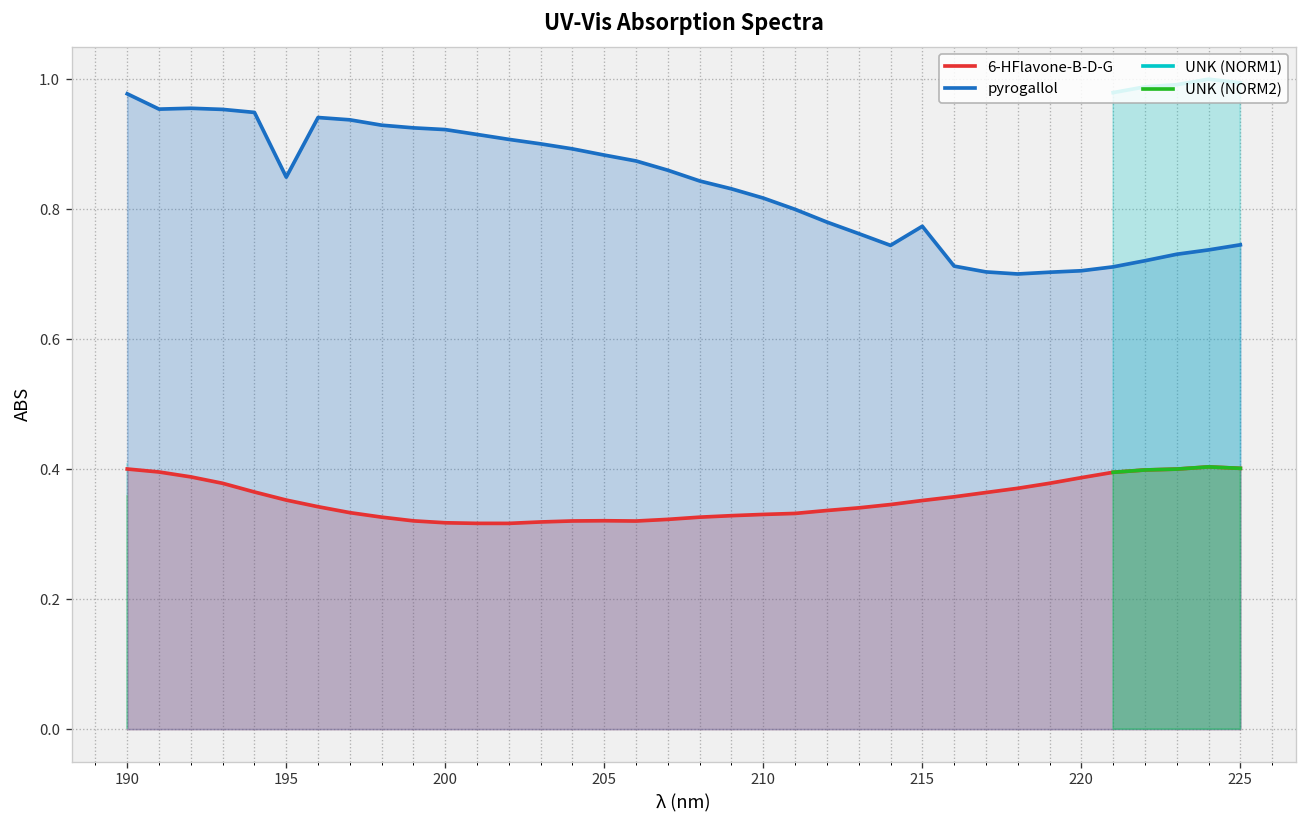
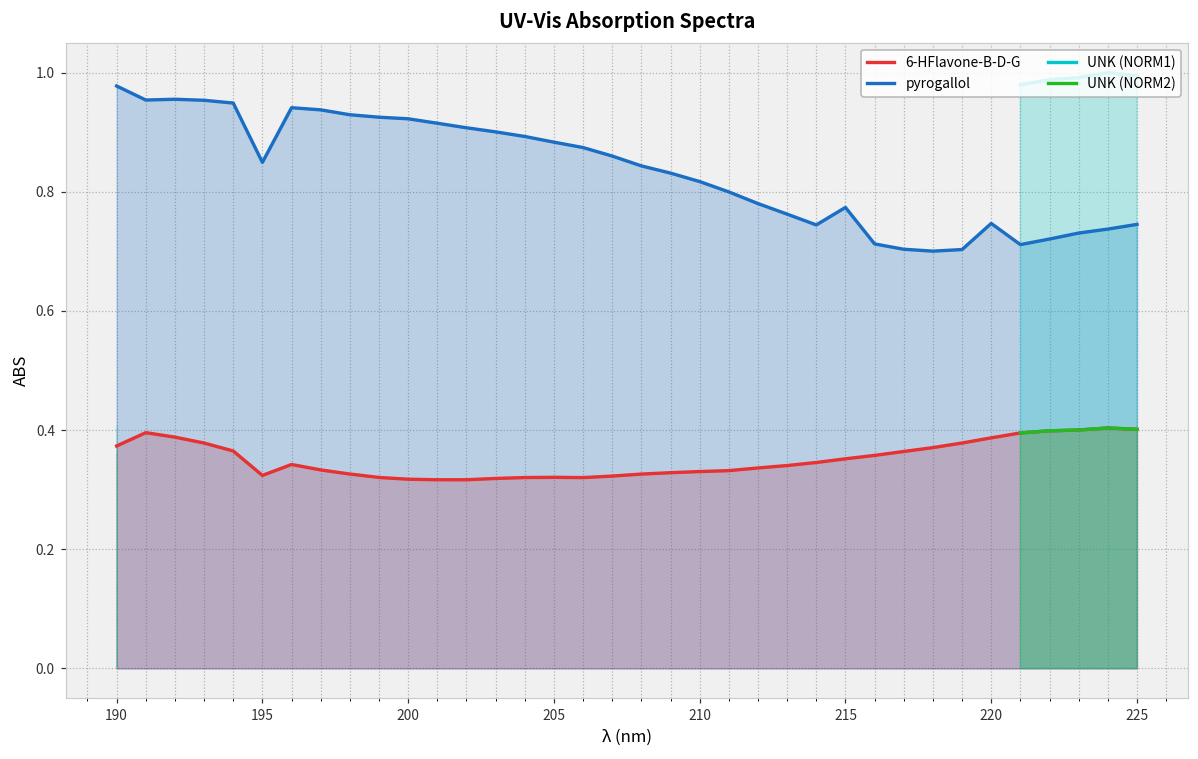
  {
    "6-HFlavone-B-D-G": {
-     "190": 0.40,
-     "195": 0.35,
+     "190": 0.37,
+     "195": 0.32,
      "200": 0.32,
      "205": 0.32,
      "210": 0.33,
      "215": 0.35,
      "220": 0.39
    },
    "pyrogallol": {
      "190": 0.98,
      "195": 0.85,
      "200": 0.92,
      "205": 0.88,
      "210": 0.82,
      "215": 0.77,
-     "220": 0.71,
+     "220": 0.75,
      "225": 0.75
    },
    "UNK (NORM1)": {
      "190": 0.41
    },
    "UNK (NORM2)": {
      "190": 0.36
    }
  }
